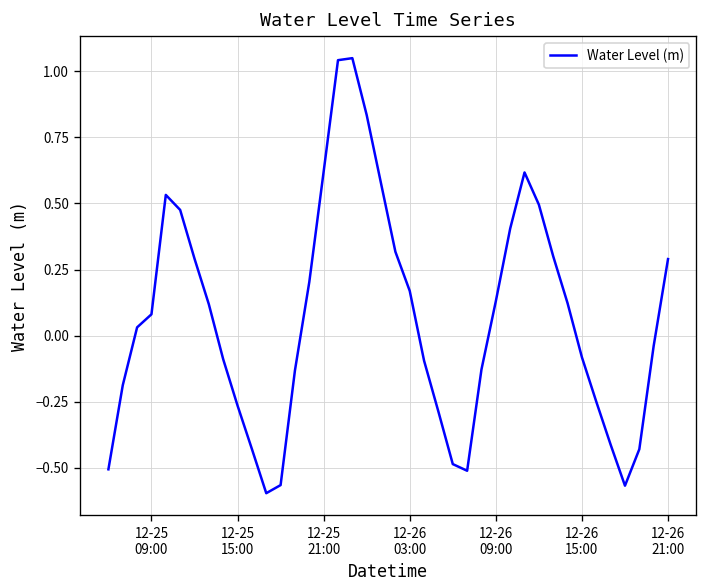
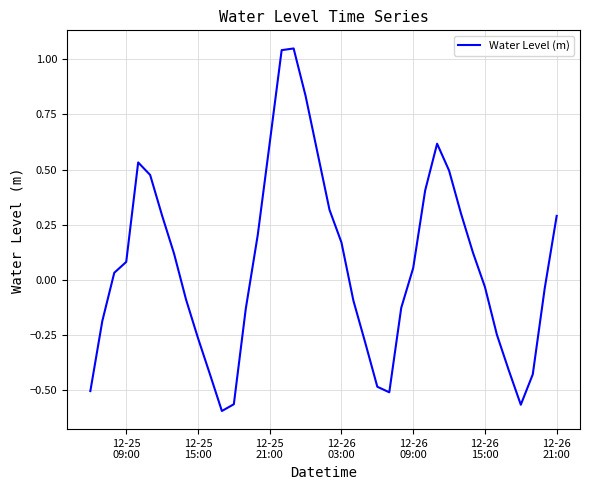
  {
    "12-25 09:00": 0.08,
    "12-25 15:00": -0.26,
    "12-25 21:00": 0.62,
    "12-26 03:00": 0.17,
-   "12-26 09:00": 0.13,
-   "12-26 15:00": -0.08,
+   "12-26 09:00": 0.05,
+   "12-26 15:00": -0.03,
    "12-26 21:00": 0.29
  }
